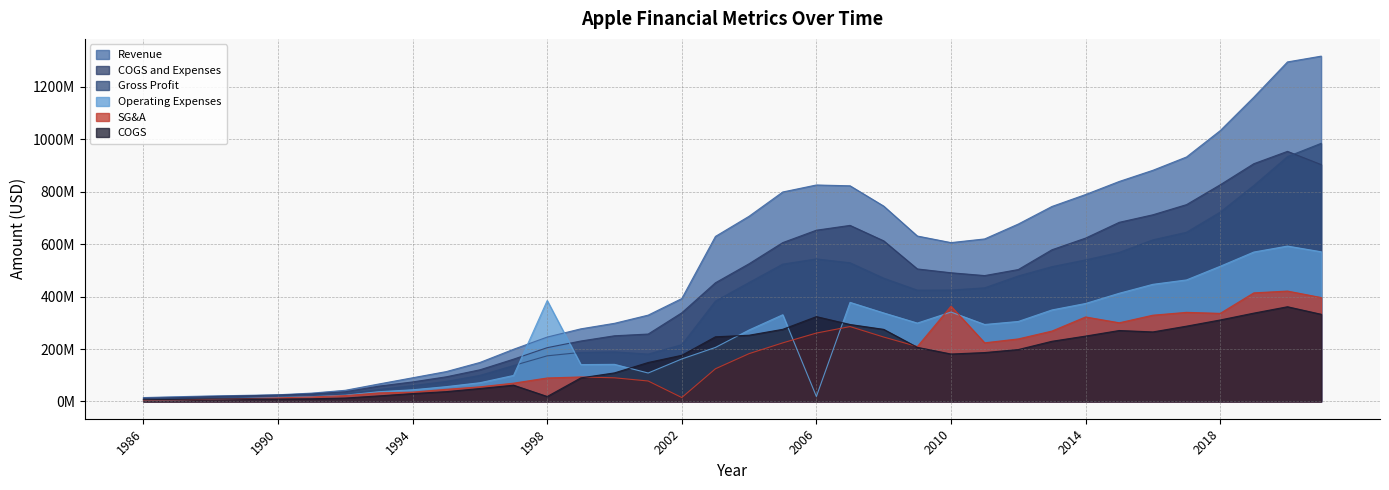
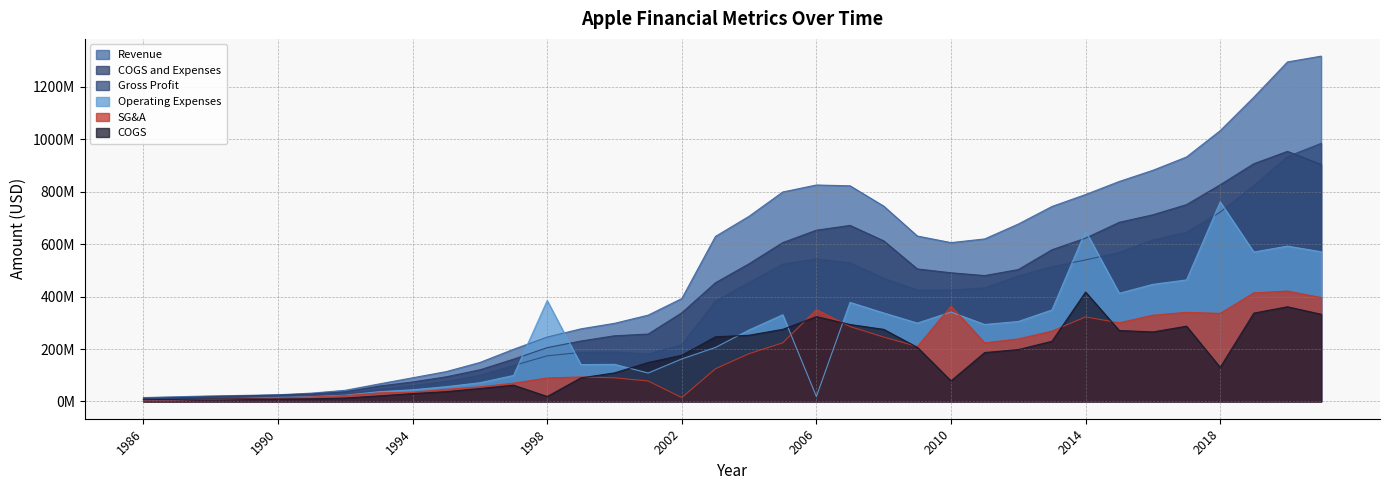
  {
    "Operating Expenses": {
      "1998": 380000000,
      "2002": 160000000,
      "2006": 20000000,
      "2010": 340000000,
-     "2014": 370000000,
-     "2018": 520000000
+     "2014": 650000000,
+     "2018": 760000000
    },
    "SG&A": {
      "1998": 90000000,
      "2002": 10000000,
-     "2006": 260000000,
+     "2006": 350000000,
      "2010": 360000000,
      "2014": 320000000,
      "2018": 340000000
    },
    "COGS": {
      "1998": 20000000,
      "2002": 180000000,
      "2006": 320000000,
-     "2010": 180000000,
-     "2014": 250000000,
-     "2018": 310000000
+     "2010": 80000000,
+     "2014": 420000000,
+     "2018": 130000000
    }
  }
